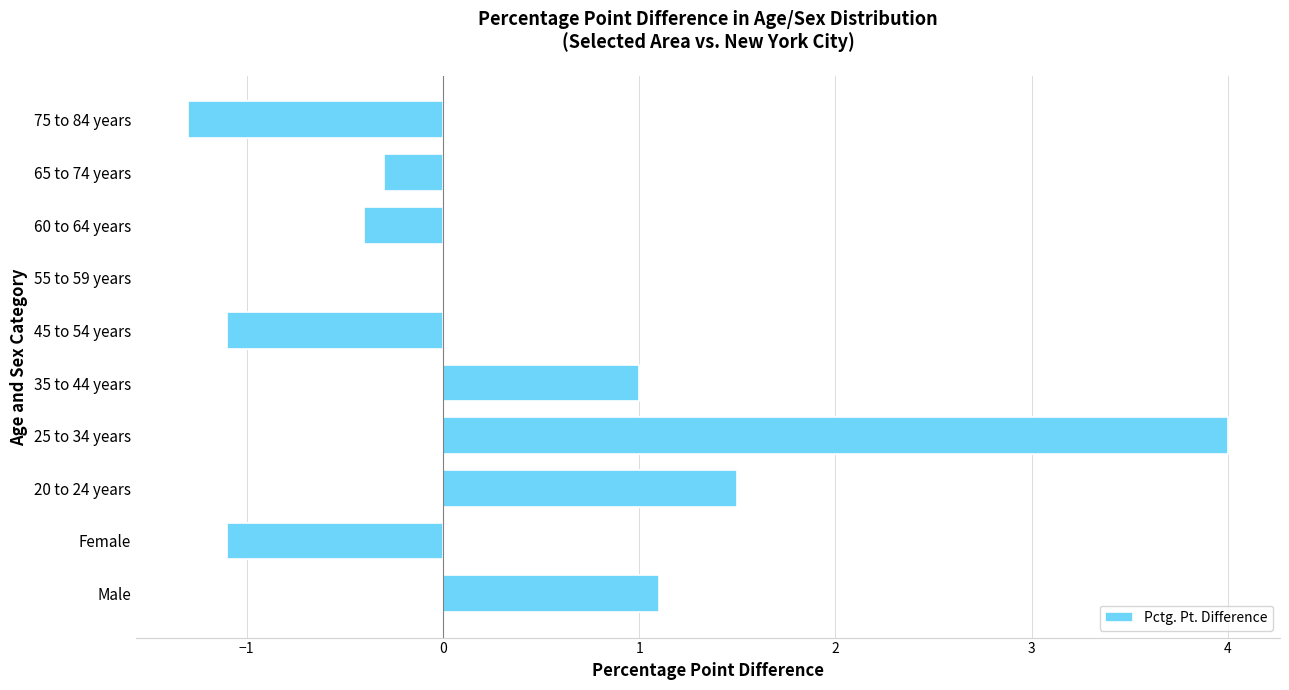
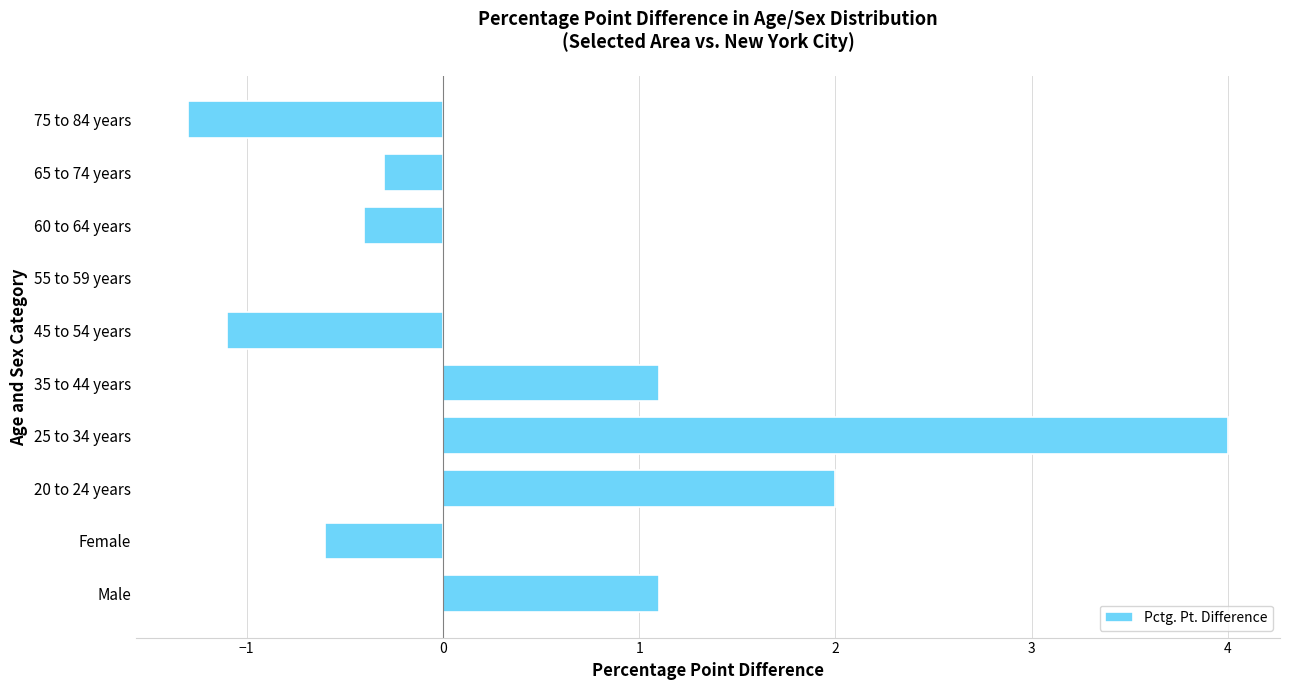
  {
    "75 to 84 years": -1.3,
    "65 to 74 years": -0.3,
    "60 to 64 years": -0.4,
    "55 to 59 years": 0.0,
    "45 to 54 years": -1.1,
-   "35 to 44 years": 1.0,
+   "35 to 44 years": 1.1,
    "25 to 34 years": 4.0,
-   "20 to 24 years": 1.5,
-   "Female": -1.1,
+   "20 to 24 years": 2.0,
+   "Female": -0.6,
    "Male": 1.1
  }
